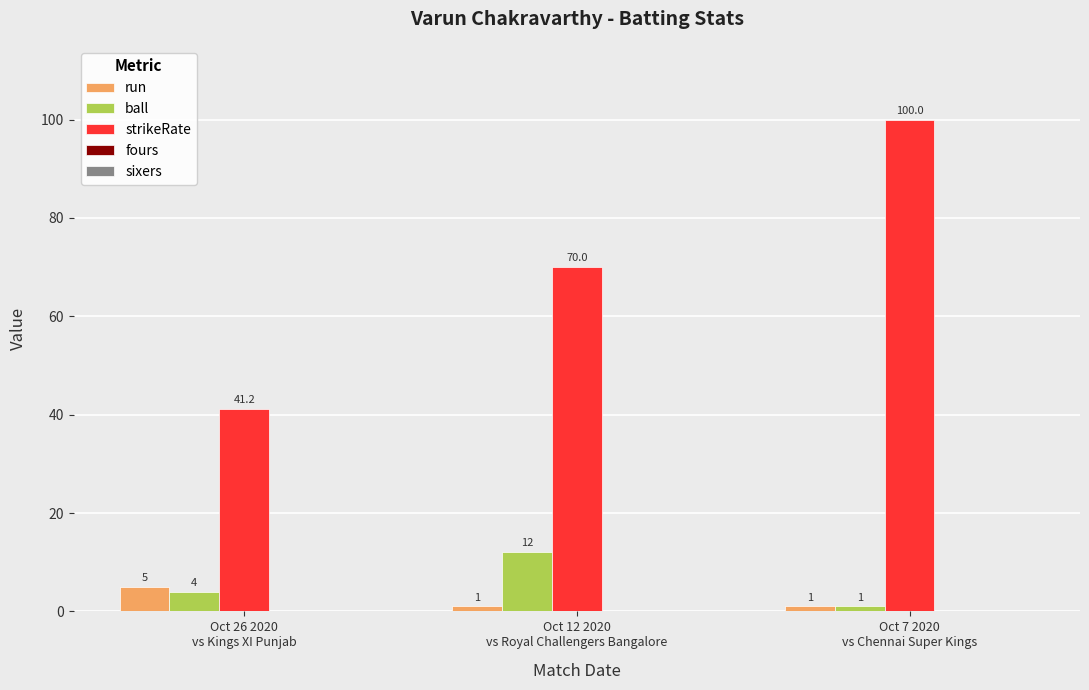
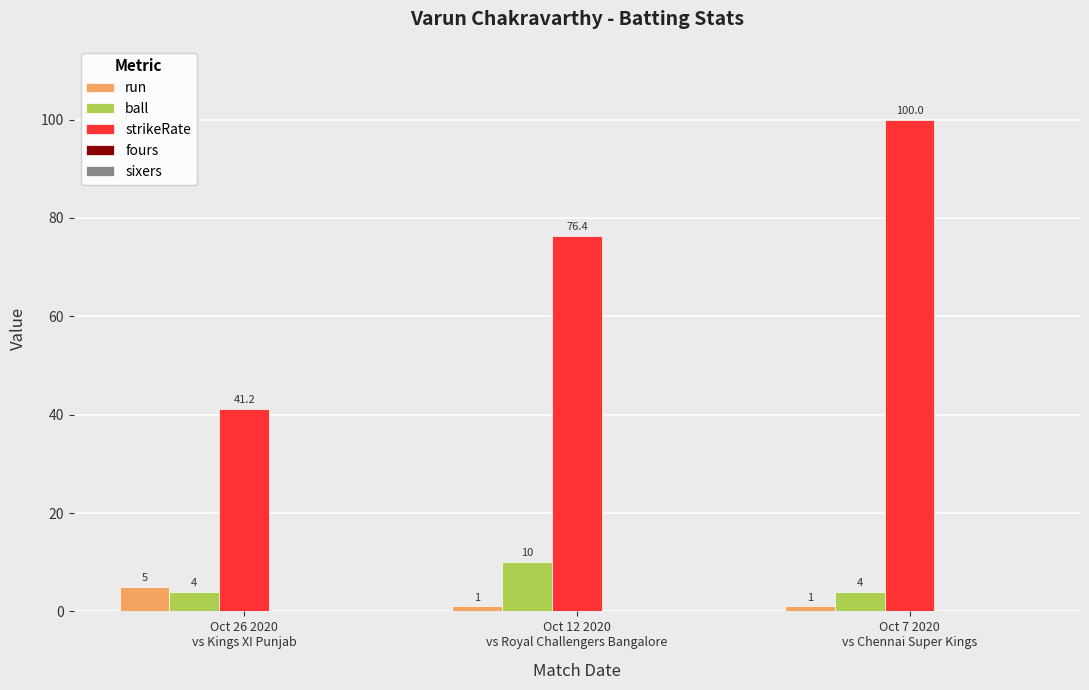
  {
    "run": {
      "Oct 26 2020 vs Kings XI Punjab": 5,
      "Oct 12 2020 vs Royal Challengers Bangalore": 1,
      "Oct 7 2020 vs Chennai Super Kings": 1
    },
    "ball": {
      "Oct 26 2020 vs Kings XI Punjab": 4,
-     "Oct 12 2020 vs Royal Challengers Bangalore": 12,
-     "Oct 7 2020 vs Chennai Super Kings": 1
+     "Oct 12 2020 vs Royal Challengers Bangalore": 10,
+     "Oct 7 2020 vs Chennai Super Kings": 4
    },
    "strikeRate": {
      "Oct 26 2020 vs Kings XI Punjab": 41.2,
-     "Oct 12 2020 vs Royal Challengers Bangalore": 70.0,
+     "Oct 12 2020 vs Royal Challengers Bangalore": 76.4,
      "Oct 7 2020 vs Chennai Super Kings": 100.0
    },
    "fours": {
      "Oct 26 2020 vs Kings XI Punjab": 0,
      "Oct 12 2020 vs Royal Challengers Bangalore": 0,
      "Oct 7 2020 vs Chennai Super Kings": 0
    },
    "sixers": {
      "Oct 26 2020 vs Kings XI Punjab": 0,
      "Oct 12 2020 vs Royal Challengers Bangalore": 0,
      "Oct 7 2020 vs Chennai Super Kings": 0
    }
  }
